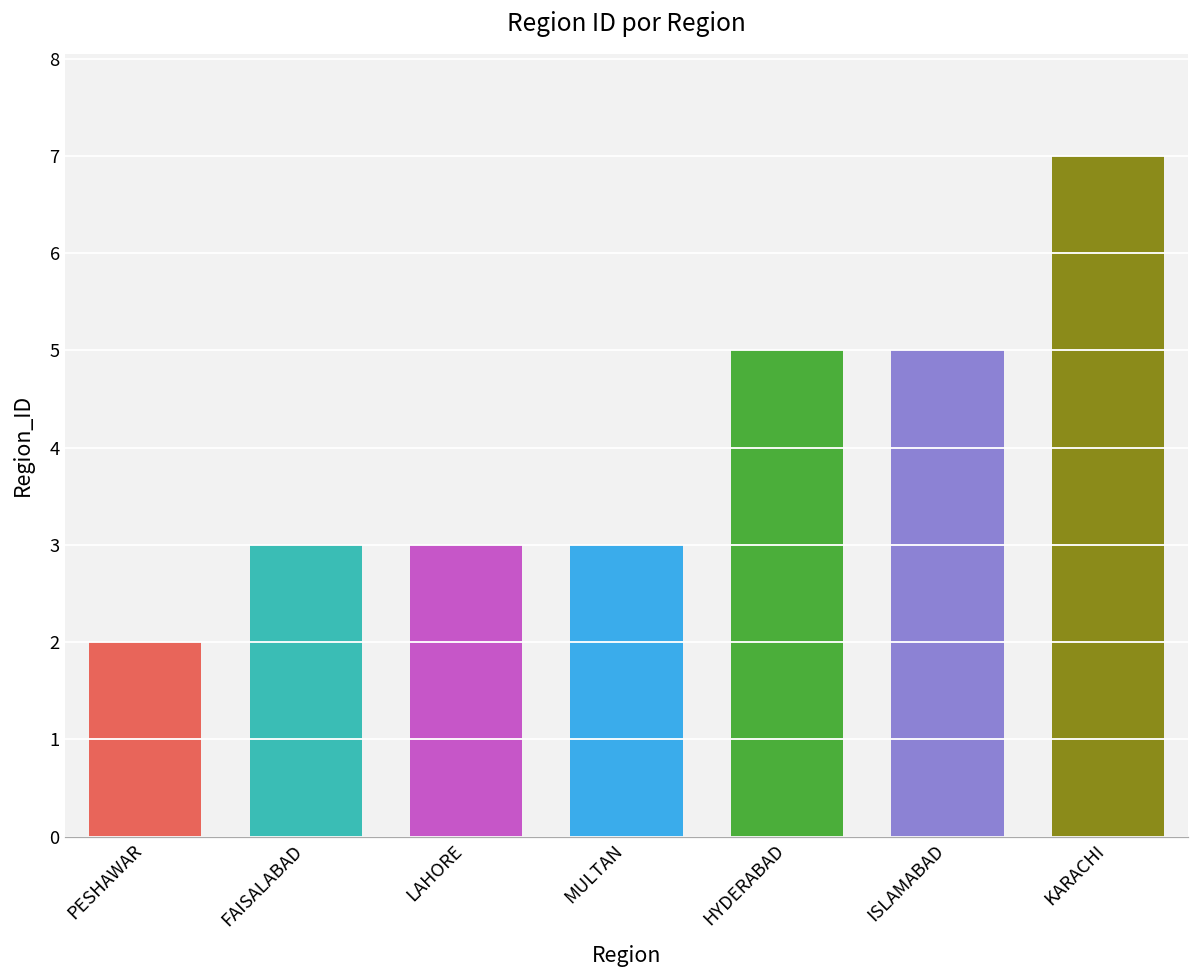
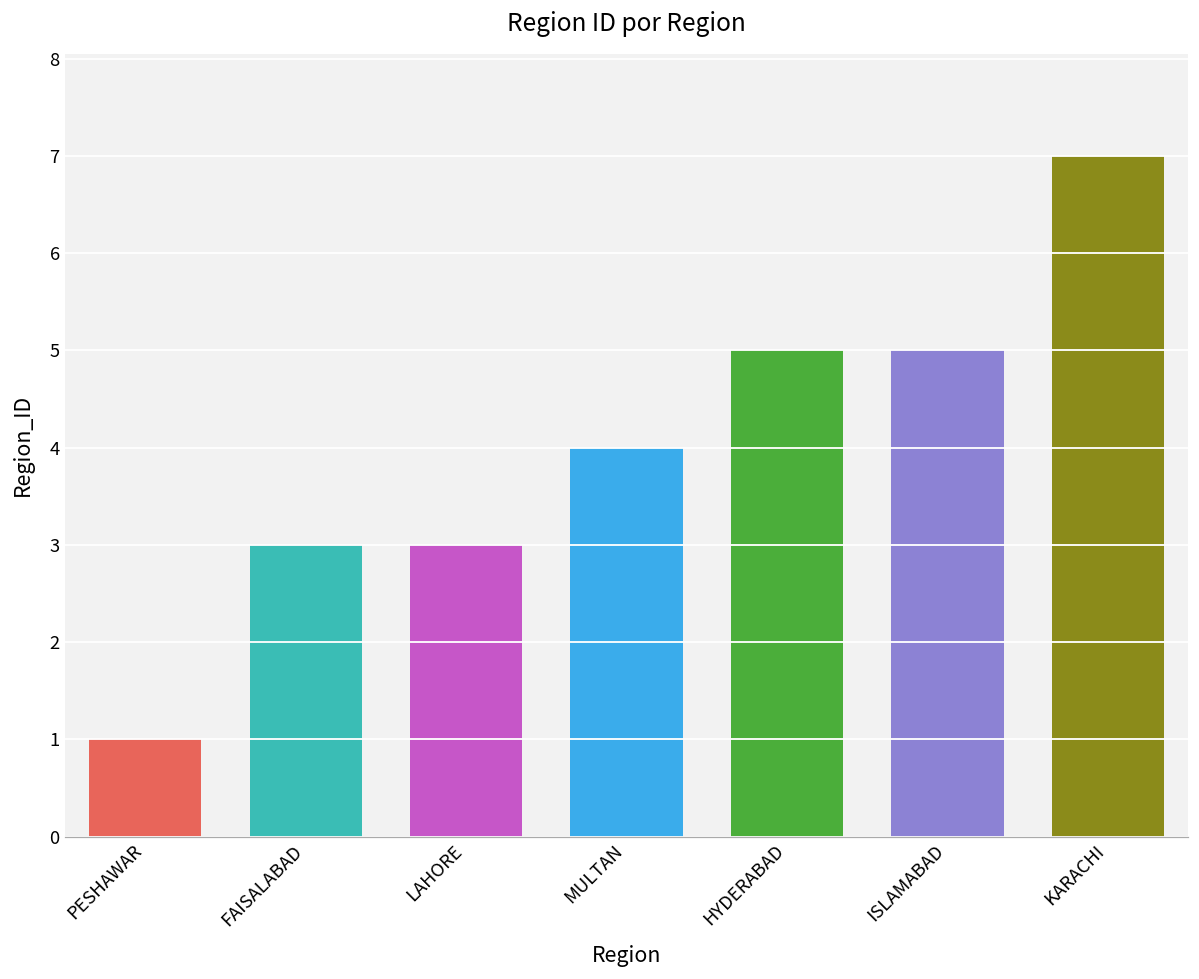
  {
-   "PESHAWAR": 2,
+   "PESHAWAR": 1,
    "FAISALABAD": 3,
    "LAHORE": 3,
-   "MULTAN": 3,
+   "MULTAN": 4,
    "HYDERABAD": 5,
    "ISLAMABAD": 5,
    "KARACHI": 7
  }
